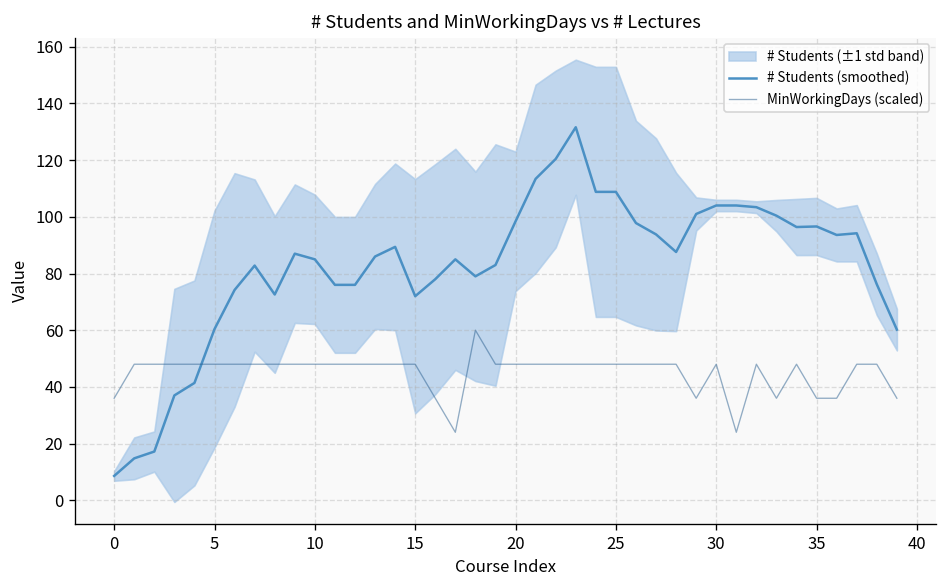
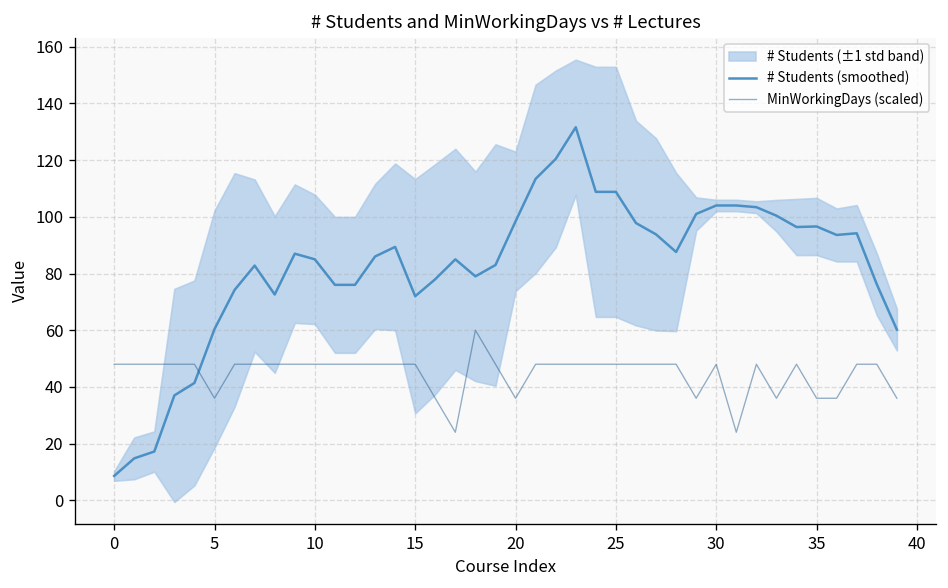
  {
    "# Students (smoothed)": {
      "0": 9,
      "5": 60,
      "10": 85,
      "15": 72,
      "20": 98,
      "25": 109,
      "30": 104,
      "35": 97
    },
    "MinWorkingDays (scaled)": {
-     "0": 36,
-     "5": 48,
+     "0": 48,
+     "5": 36,
      "10": 48,
      "15": 48,
-     "20": 48,
+     "20": 36,
      "25": 48,
      "30": 48,
      "35": 36
    }
  }
